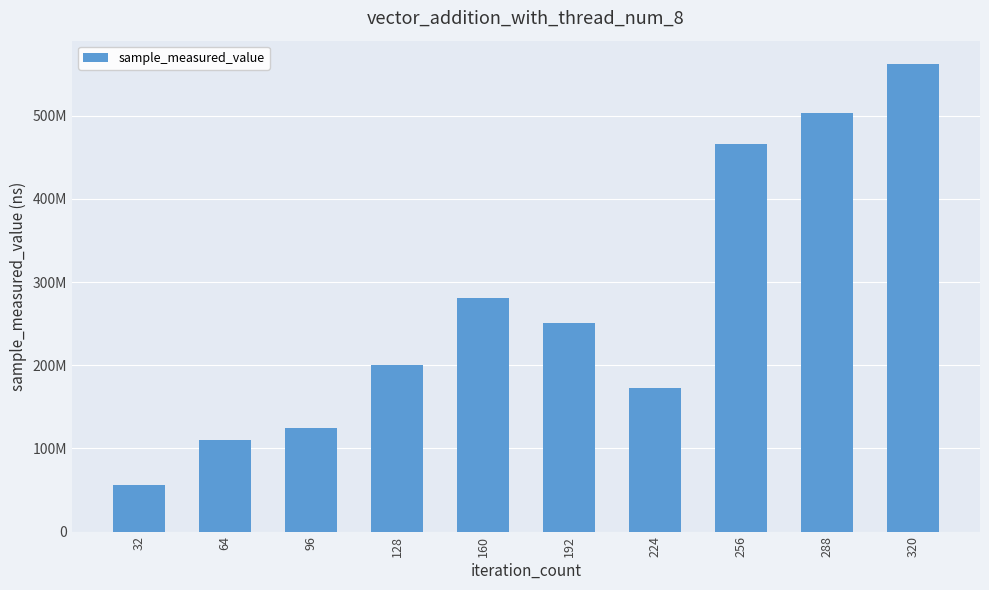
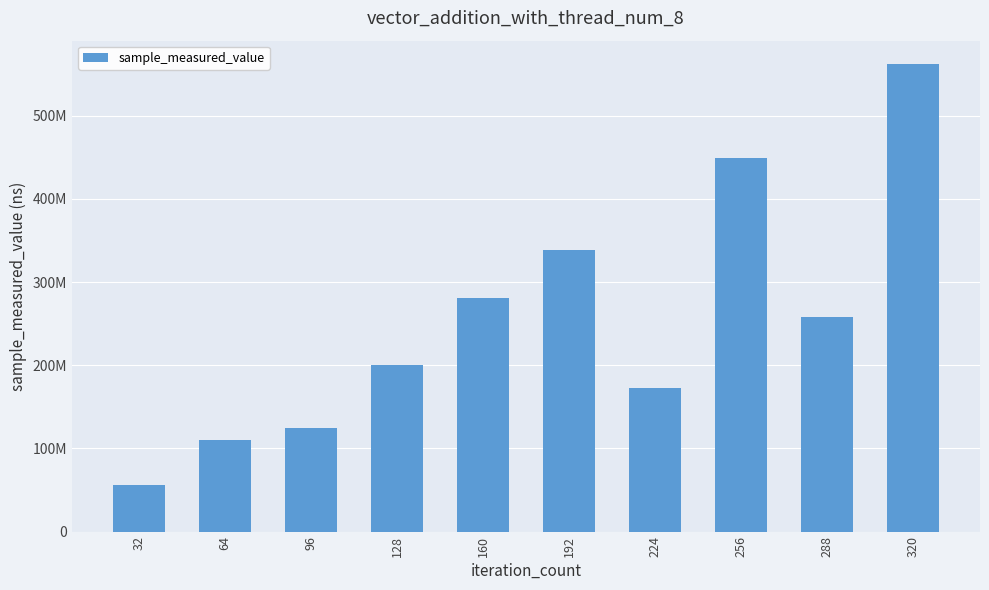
  {
    "32": 60000000,
    "64": 110000000,
    "96": 120000000,
    "128": 200000000,
    "160": 280000000,
-   "192": 250000000,
+   "192": 340000000,
    "224": 170000000,
-   "256": 470000000,
-   "288": 500000000,
+   "256": 450000000,
+   "288": 260000000,
    "320": 560000000
  }
